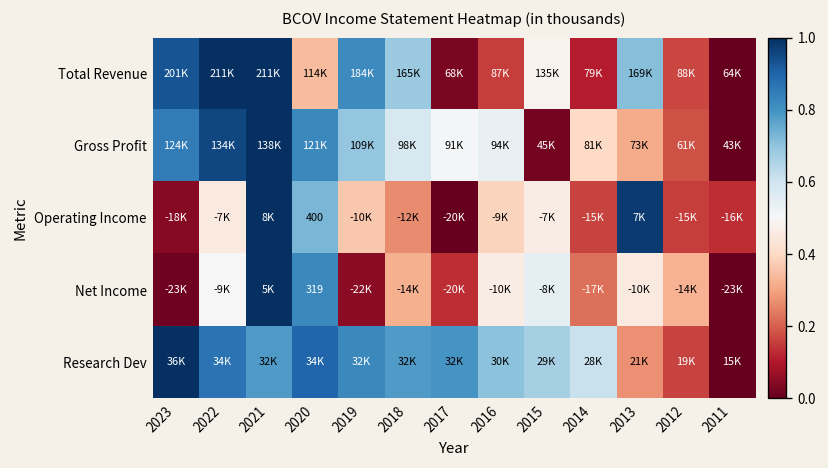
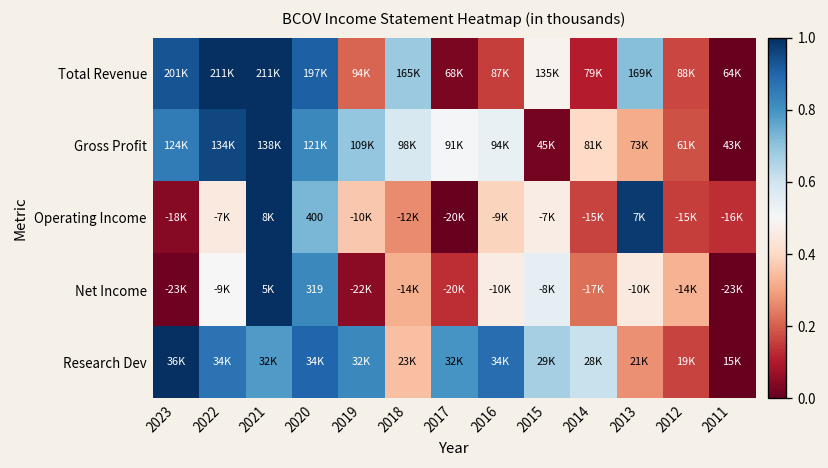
  {
    "Total Revenue": {
      "2023": "201K",
      "2022": "211K",
      "2021": "211K",
-     "2020": "114K",
-     "2019": "184K",
+     "2020": "197K",
+     "2019": "94K",
      "2018": "165K",
      "2017": "68K",
      "2016": "87K",
      "2015": "135K",
      "2014": "79K",
      "2013": "169K",
      "2012": "88K",
      "2011": "64K"
    },
    "Gross Profit": {
      "2023": "124K",
      "2022": "134K",
      "2021": "138K",
      "2020": "121K",
      "2019": "109K",
      "2018": "98K",
      "2017": "91K",
      "2016": "94K",
      "2015": "45K",
      "2014": "81K",
      "2013": "73K",
      "2012": "61K",
      "2011": "43K"
    },
    "Operating Income": {
      "2023": "-18K",
      "2022": "-7K",
      "2021": "8K",
      "2020": "400",
      "2019": "-10K",
      "2018": "-12K",
      "2017": "-20K",
      "2016": "-9K",
      "2015": "-7K",
      "2014": "-15K",
      "2013": "7K",
      "2012": "-15K",
      "2011": "-16K"
    },
    "Net Income": {
      "2023": "-23K",
      "2022": "-9K",
      "2021": "5K",
      "2020": "319",
      "2019": "-22K",
      "2018": "-14K",
      "2017": "-20K",
      "2016": "-10K",
      "2015": "-8K",
      "2014": "-17K",
      "2013": "-10K",
      "2012": "-14K",
      "2011": "-23K"
    },
    "Research Dev": {
      "2023": "36K",
      "2022": "34K",
      "2021": "32K",
      "2020": "34K",
      "2019": "32K",
-     "2018": "32K",
+     "2018": "23K",
      "2017": "32K",
-     "2016": "30K",
+     "2016": "34K",
      "2015": "29K",
      "2014": "28K",
      "2013": "21K",
      "2012": "19K",
      "2011": "15K"
    }
  }
